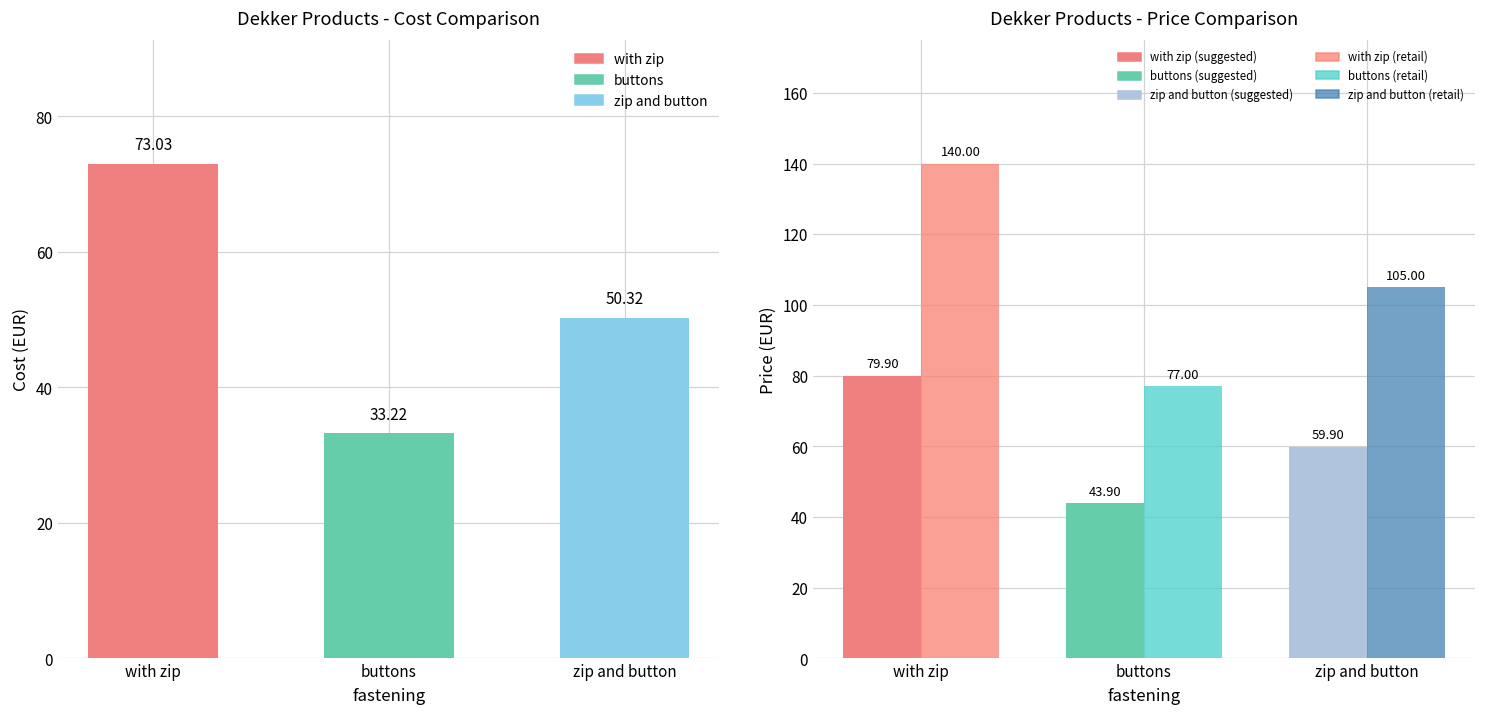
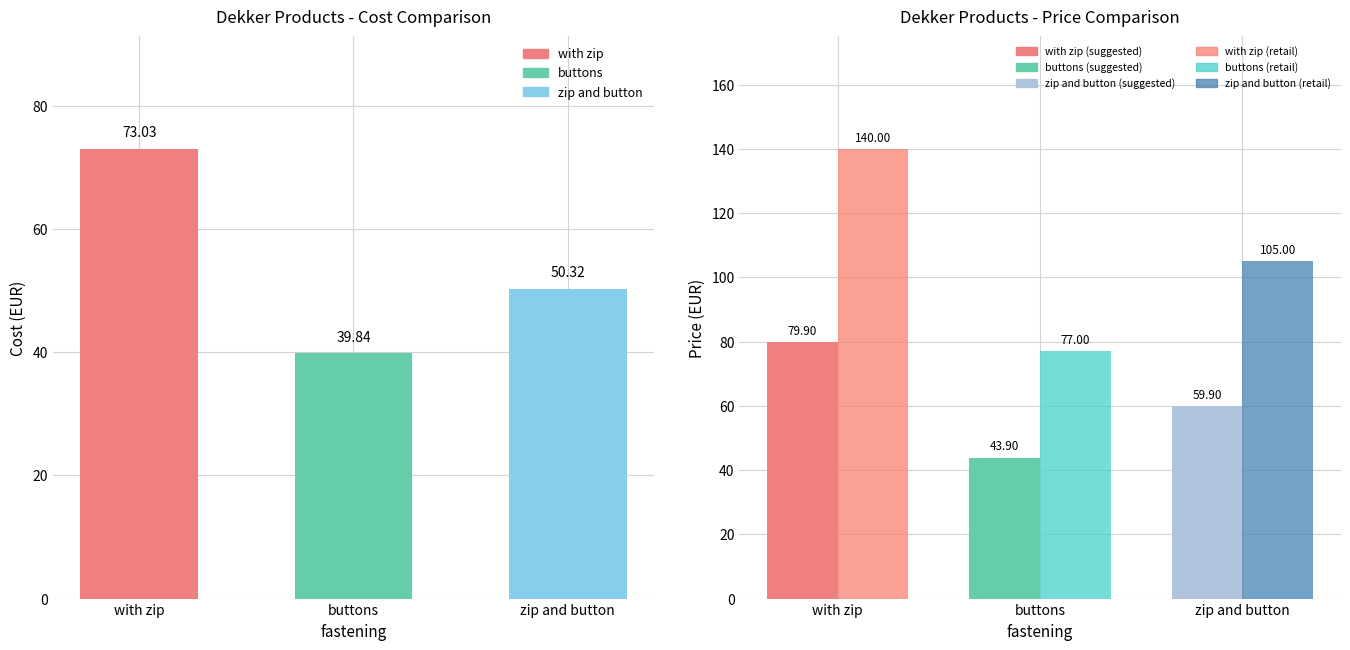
  {
    "Dekker Products - Cost Comparison": {
      "with zip": 73.03,
-     "buttons": 33.22,
+     "buttons": 39.84,
      "zip and button": 50.32
    }
  }
